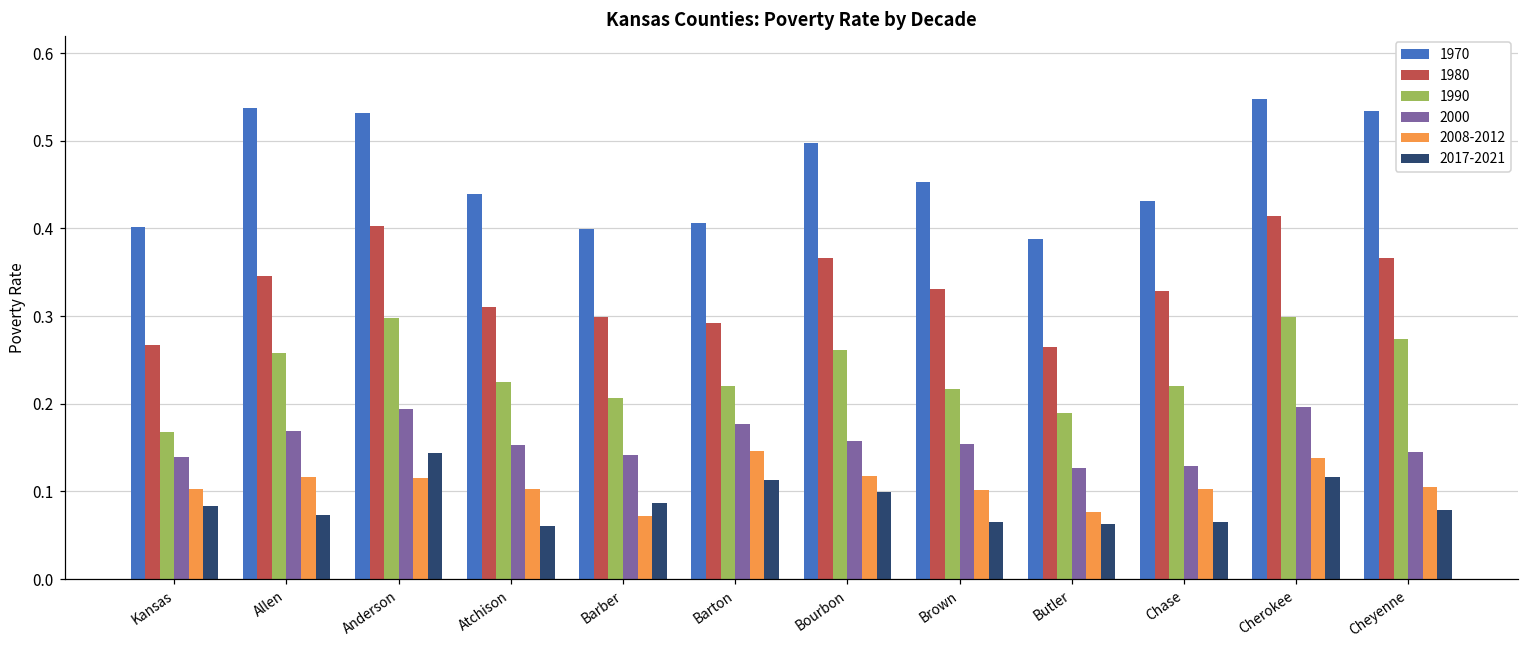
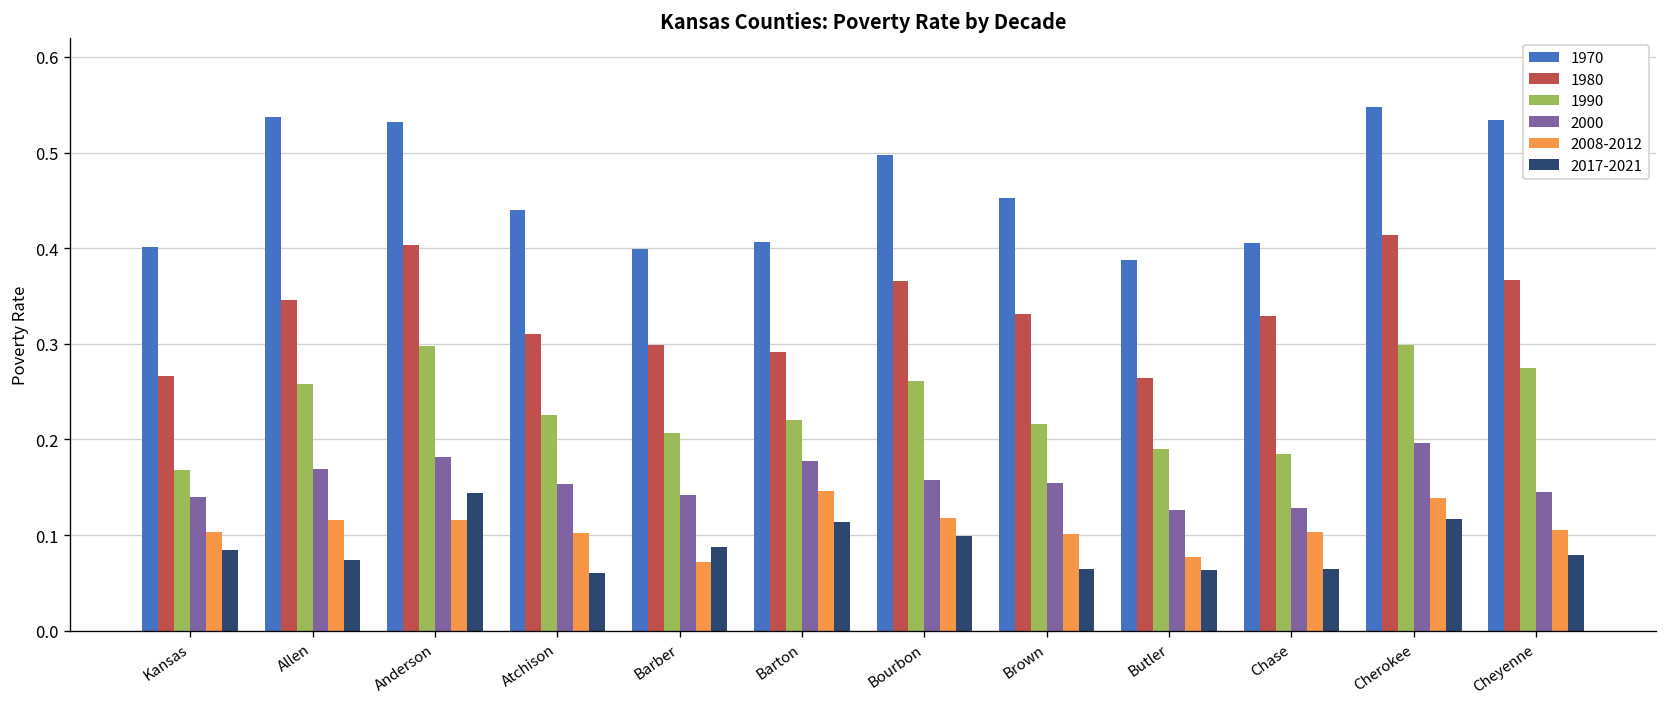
  {
    "1970": {
      "Kansas": 0.40,
      "Allen": 0.54,
      "Anderson": 0.53,
      "Atchison": 0.44,
      "Barber": 0.40,
      "Barton": 0.41,
      "Bourbon": 0.50,
      "Brown": 0.45,
      "Butler": 0.39,
-     "Chase": 0.43,
+     "Chase": 0.41,
      "Cherokee": 0.55,
      "Cheyenne": 0.53
    },
    "1980": {
      "Kansas": 0.27,
      "Allen": 0.35,
      "Anderson": 0.40,
      "Atchison": 0.31,
      "Barber": 0.30,
      "Barton": 0.29,
      "Bourbon": 0.37,
      "Brown": 0.33,
      "Butler": 0.26,
      "Chase": 0.33,
      "Cherokee": 0.41,
      "Cheyenne": 0.37
    },
    "1990": {
      "Kansas": 0.17,
      "Allen": 0.26,
      "Anderson": 0.30,
      "Atchison": 0.23,
      "Barber": 0.21,
      "Barton": 0.22,
      "Bourbon": 0.26,
      "Brown": 0.22,
      "Butler": 0.19,
-     "Chase": 0.22,
+     "Chase": 0.18,
      "Cherokee": 0.30,
      "Cheyenne": 0.27
    },
    "2000": {
      "Kansas": 0.14,
      "Allen": 0.17,
-     "Anderson": 0.19,
+     "Anderson": 0.18,
      "Atchison": 0.15,
      "Barber": 0.14,
      "Barton": 0.18,
      "Bourbon": 0.16,
      "Brown": 0.15,
      "Butler": 0.13,
      "Chase": 0.13,
      "Cherokee": 0.20,
      "Cheyenne": 0.14
    },
    "2008-2012": {
      "Kansas": 0.10,
      "Allen": 0.12,
      "Anderson": 0.12,
      "Atchison": 0.10,
      "Barber": 0.07,
      "Barton": 0.15,
      "Bourbon": 0.12,
      "Brown": 0.10,
      "Butler": 0.08,
      "Chase": 0.10,
      "Cherokee": 0.14,
      "Cheyenne": 0.11
    },
    "2017-2021": {
      "Kansas": 0.08,
      "Allen": 0.07,
      "Anderson": 0.14,
      "Atchison": 0.06,
      "Barber": 0.09,
      "Barton": 0.11,
      "Bourbon": 0.10,
      "Brown": 0.06,
      "Butler": 0.06,
      "Chase": 0.07,
      "Cherokee": 0.12,
      "Cheyenne": 0.08
    }
  }
